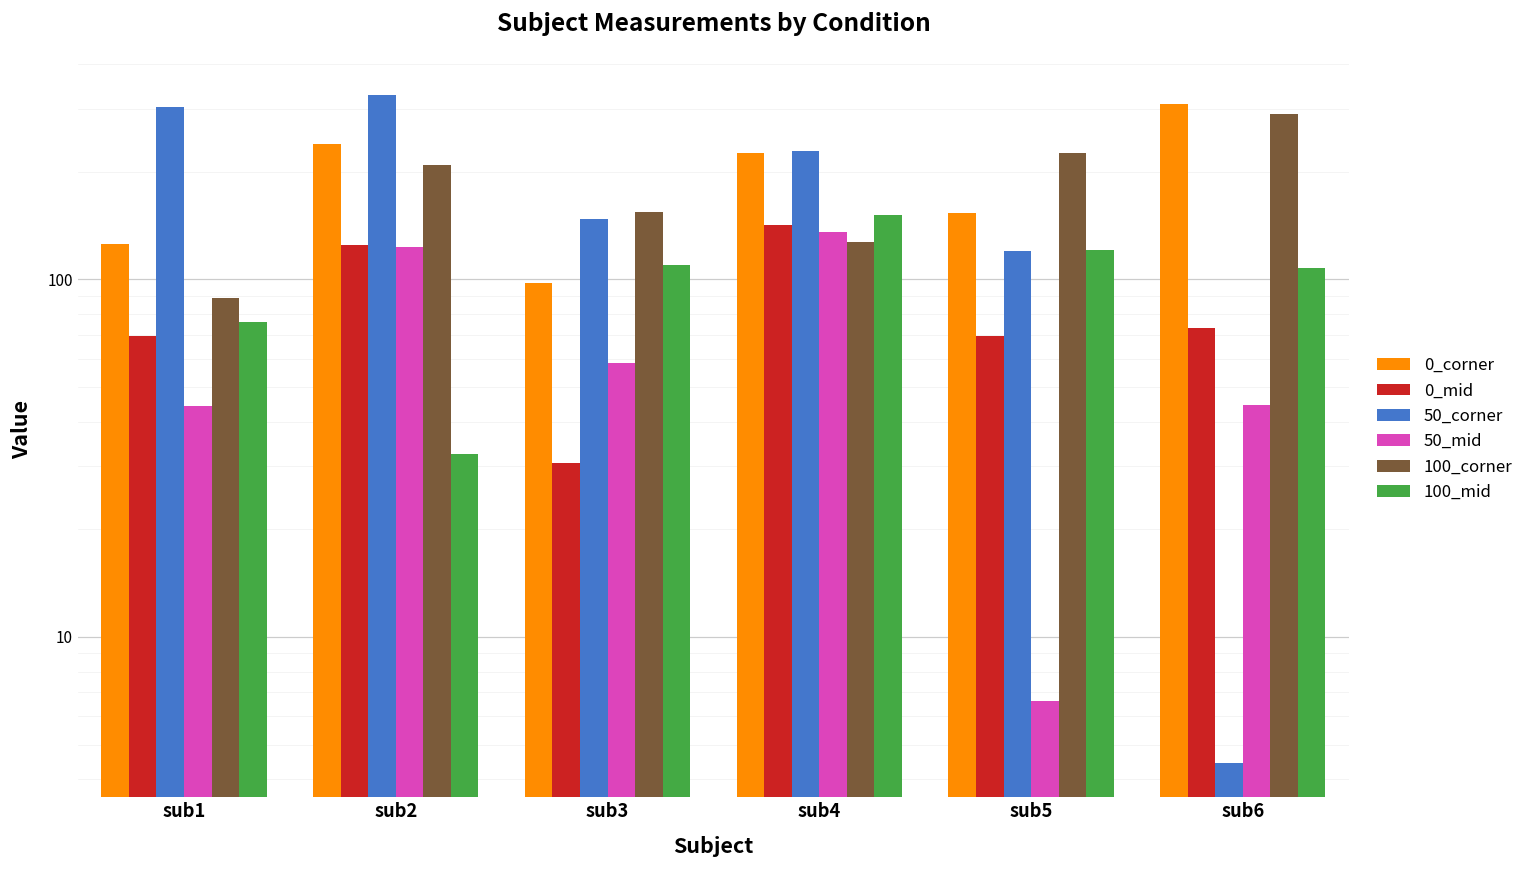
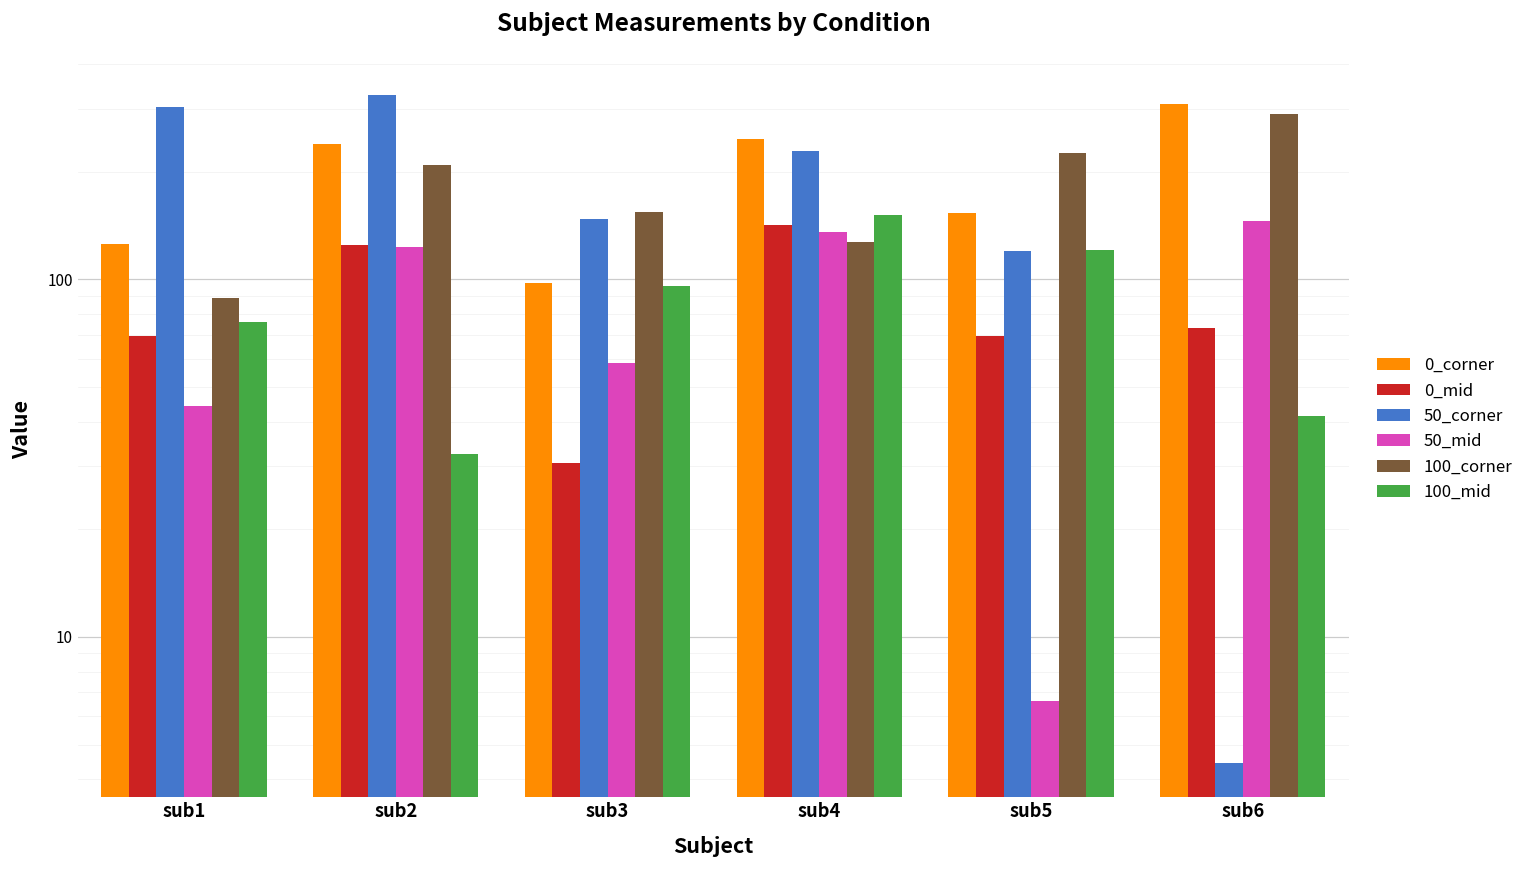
  {
    "0_corner": {
      "sub1": 126,
      "sub2": 240,
      "sub3": 98,
-     "sub4": 230,
+     "sub4": 250,
      "sub5": 150,
      "sub6": 310
    },
    "0_mid": {
      "sub1": 70,
      "sub2": 125,
      "sub3": 31,
      "sub4": 140,
      "sub5": 69,
      "sub6": 73
    },
    "50_corner": {
      "sub1": 300,
      "sub2": 330,
      "sub3": 150,
      "sub4": 230,
      "sub5": 120,
      "sub6": 4.4
    },
    "50_mid": {
      "sub1": 44,
      "sub2": 123,
      "sub3": 58,
      "sub4": 136,
      "sub5": 6.6,
-     "sub6": 45
+     "sub6": 150
    },
    "100_corner": {
      "sub1": 89,
      "sub2": 210,
      "sub3": 150,
      "sub4": 127,
      "sub5": 230,
      "sub6": 290
    },
    "100_mid": {
      "sub1": 76,
      "sub2": 33,
-     "sub3": 110,
+     "sub3": 96,
      "sub4": 150,
      "sub5": 121,
-     "sub6": 108
+     "sub6": 41
    }
  }
